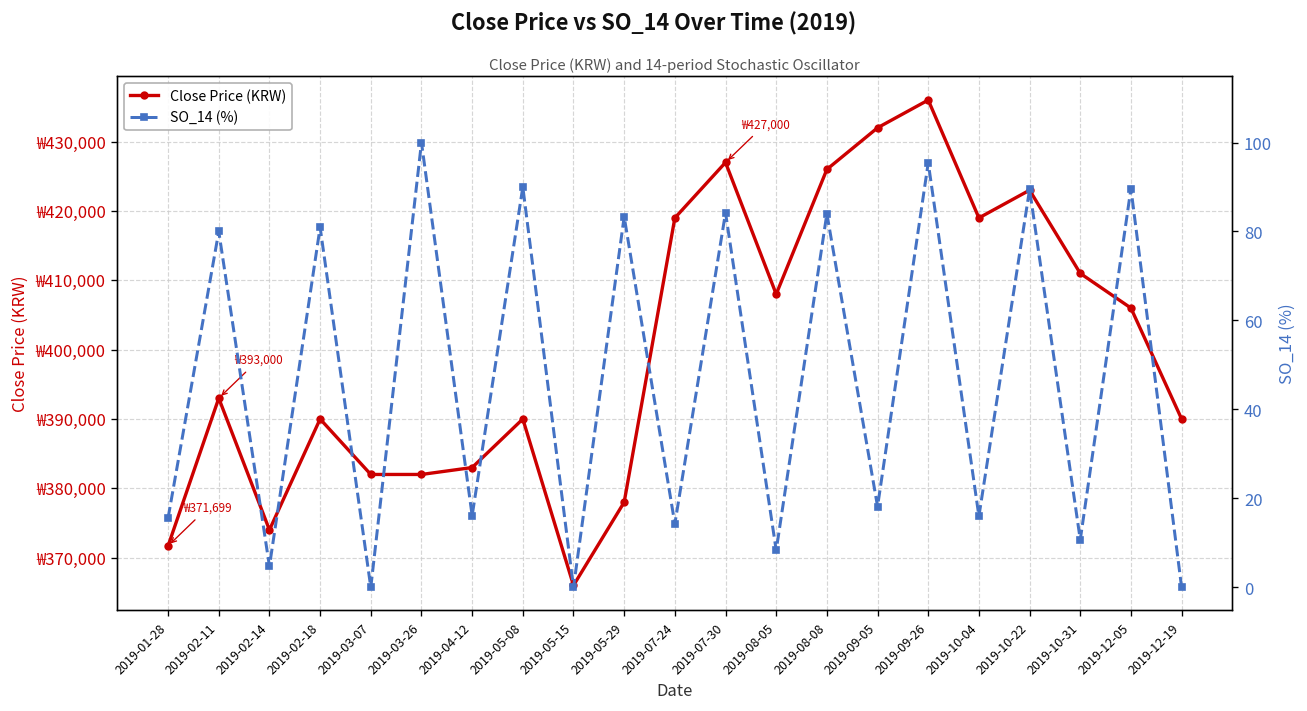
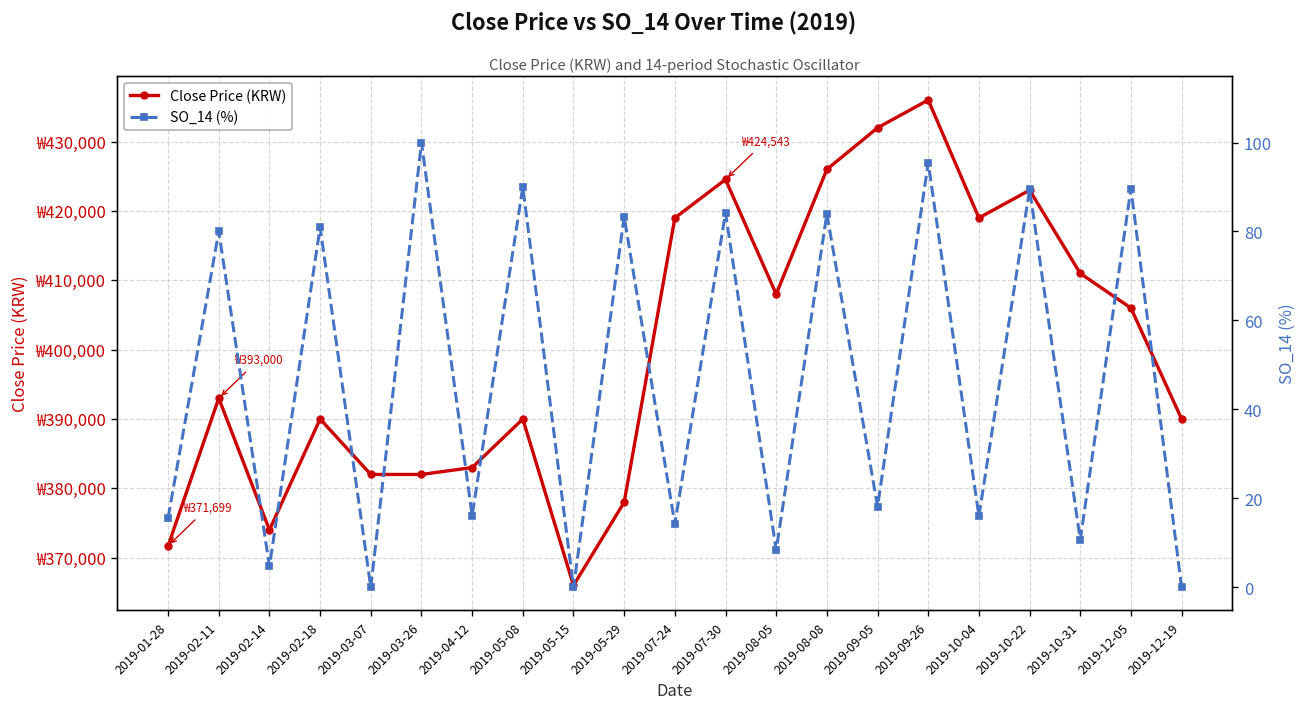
  {
    "Close Price (KRW)": {
      "2019-01-28": "371,699",
      "2019-02-11": "393,000",
-     "2019-07-30": "427,000"
+     "2019-07-30": "424,543"
    }
  }
